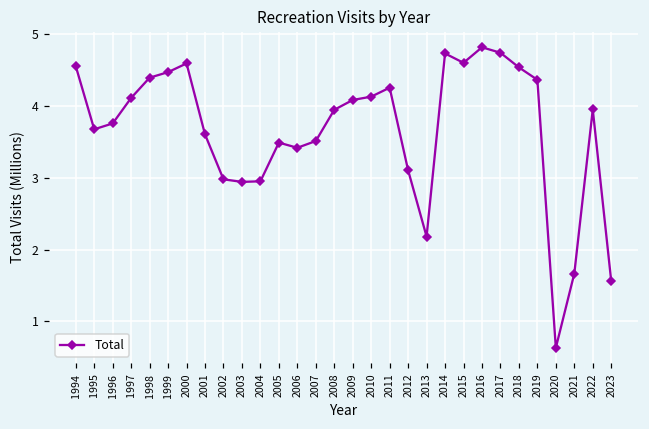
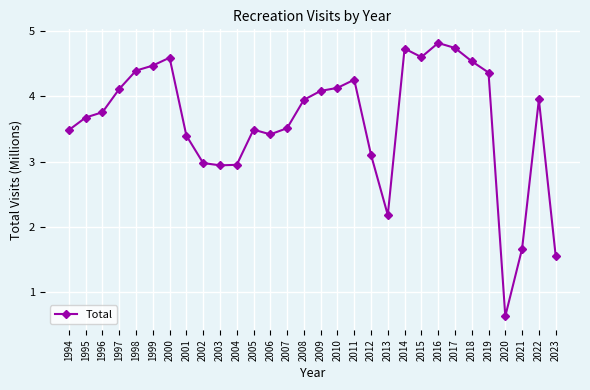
  {
-   "1994": 4.6,
+   "1994": 3.5,
    "1995": 3.7,
    "1996": 3.8,
    "1997": 4.1,
    "1998": 4.4,
    "1999": 4.5,
    "2000": 4.6,
-   "2001": 3.6,
+   "2001": 3.4,
    "2002": 3.0,
    "2003": 2.9,
    "2004": 2.9,
    "2005": 3.5,
    "2006": 3.4,
    "2007": 3.5,
    "2008": 3.9,
    "2009": 4.1,
    "2010": 4.1,
    "2011": 4.3,
    "2012": 3.1,
    "2013": 2.2,
    "2014": 4.7,
    "2015": 4.6,
    "2016": 4.8,
    "2017": 4.7,
    "2018": 4.5,
    "2019": 4.4,
    "2020": 0.6,
    "2021": 1.7,
    "2022": 3.9,
    "2023": 1.6
  }
